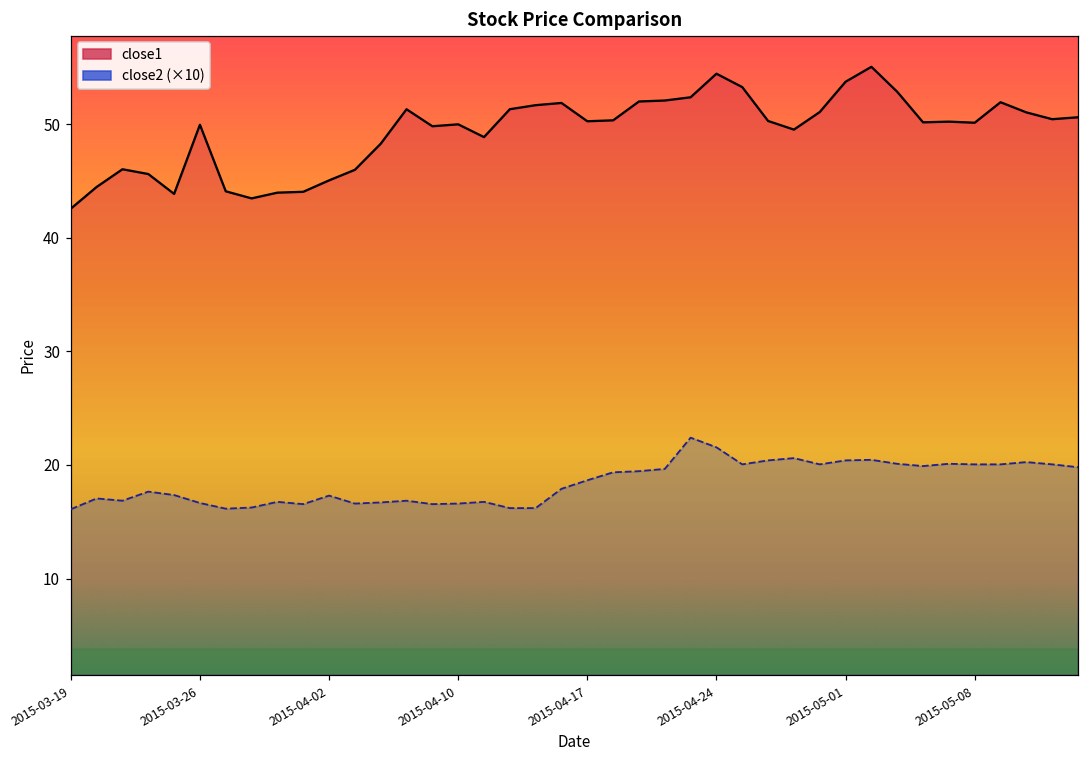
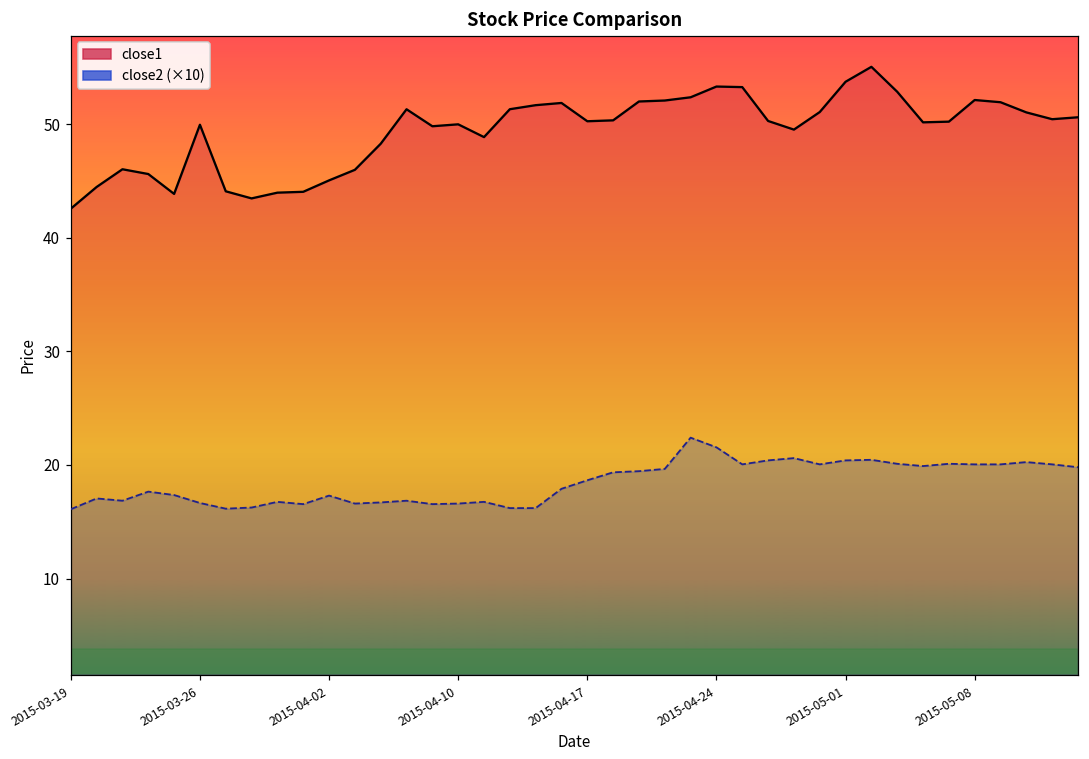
  {
    "close1": {
      "2015-03-19": 42.6,
      "2015-03-26": 49.9,
      "2015-04-02": 45.0,
      "2015-04-10": 50.0,
      "2015-04-17": 50.3,
-     "2015-04-24": 54.4,
+     "2015-04-24": 53.3,
      "2015-05-01": 53.7,
-     "2015-05-08": 50.1
+     "2015-05-08": 52.1
    }
  }
